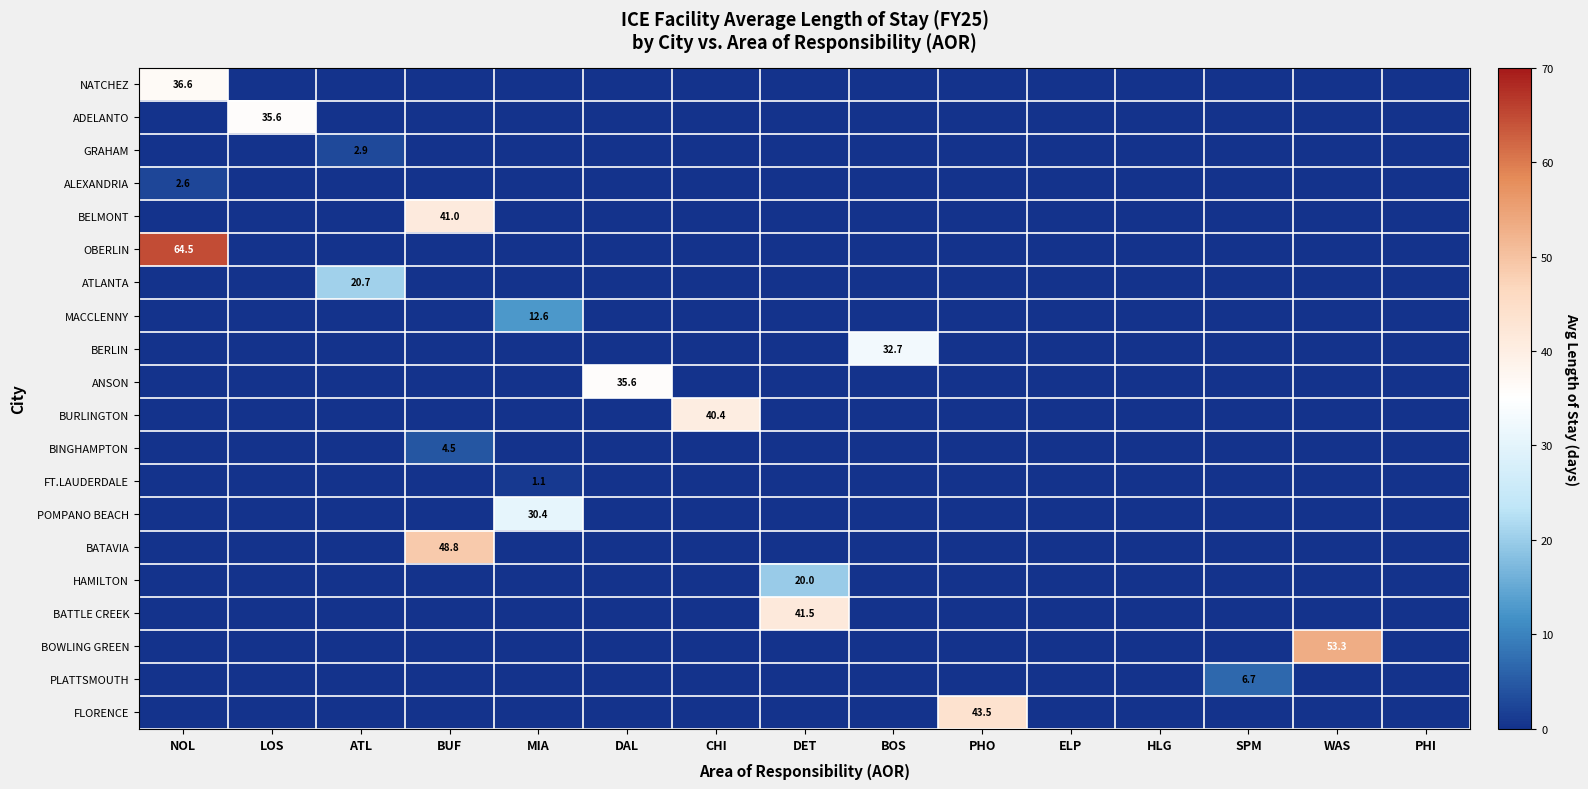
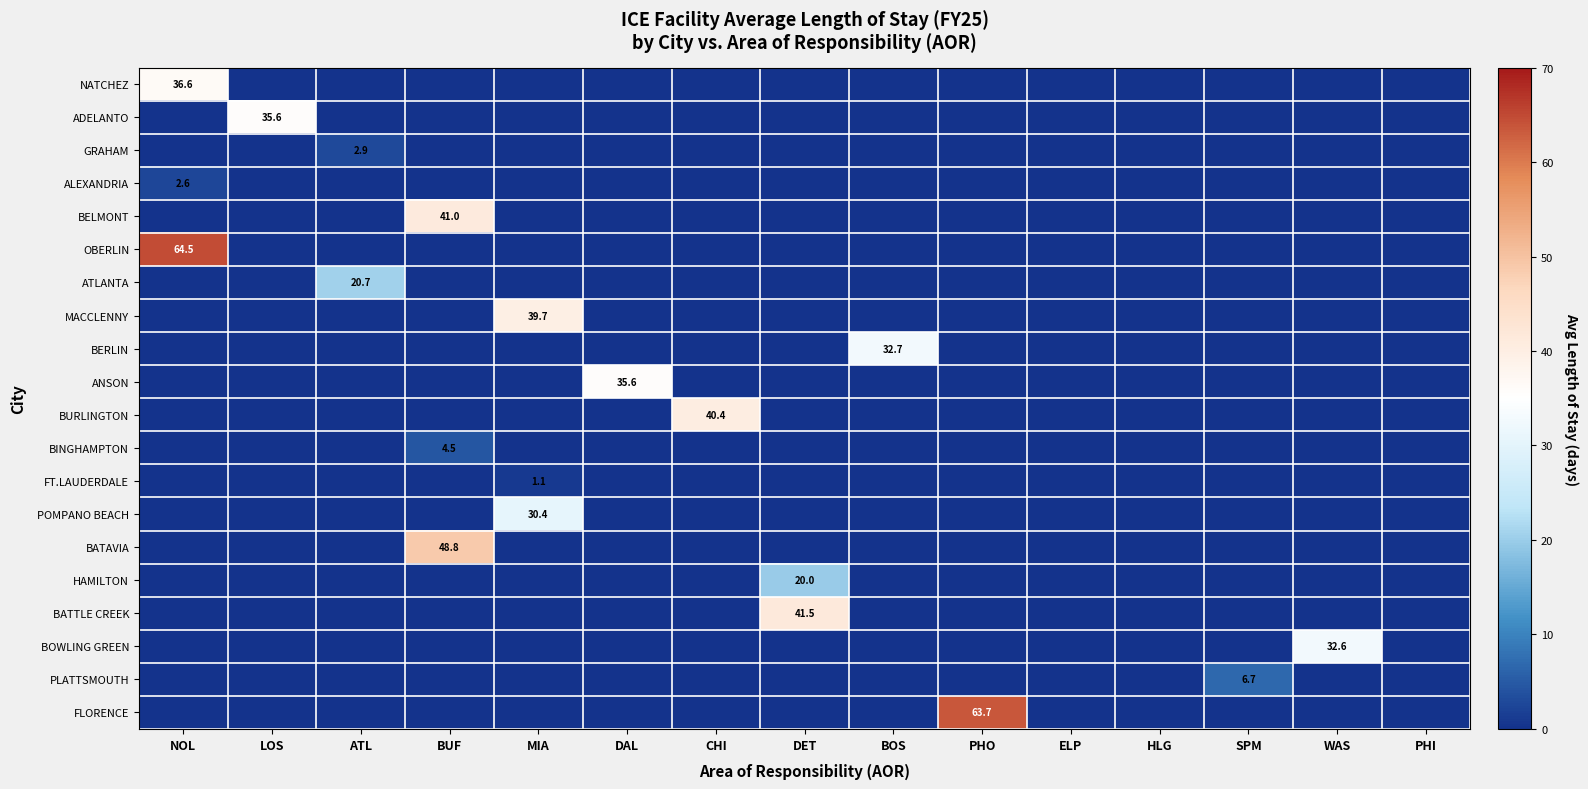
  {
    "NATCHEZ": {
      "NOL": 36.6
    },
    "ADELANTO": {
      "LOS": 35.6
    },
    "GRAHAM": {
      "ATL": 2.9
    },
    "ALEXANDRIA": {
      "NOL": 2.6
    },
    "BELMONT": {
      "BUF": 41.0
    },
    "OBERLIN": {
      "NOL": 64.5
    },
    "ATLANTA": {
      "ATL": 20.7
    },
    "MACCLENNY": {
-     "MIA": 12.6
+     "MIA": 39.7
    },
    "BERLIN": {
      "BOS": 32.7
    },
    "ANSON": {
      "DAL": 35.6
    },
    "BURLINGTON": {
      "CHI": 40.4
    },
    "BINGHAMPTON": {
      "BUF": 4.5
    },
    "FT.LAUDERDALE": {
      "MIA": 1.1
    },
    "POMPANO BEACH": {
      "MIA": 30.4
    },
    "BATAVIA": {
      "BUF": 48.8
    },
    "HAMILTON": {
      "DET": 20.0
    },
    "BATTLE CREEK": {
      "DET": 41.5
    },
    "BOWLING GREEN": {
-     "WAS": 53.3
+     "WAS": 32.6
    },
    "PLATTSMOUTH": {
      "SPM": 6.7
    },
    "FLORENCE": {
-     "PHO": 43.5
+     "PHO": 63.7
    }
  }
